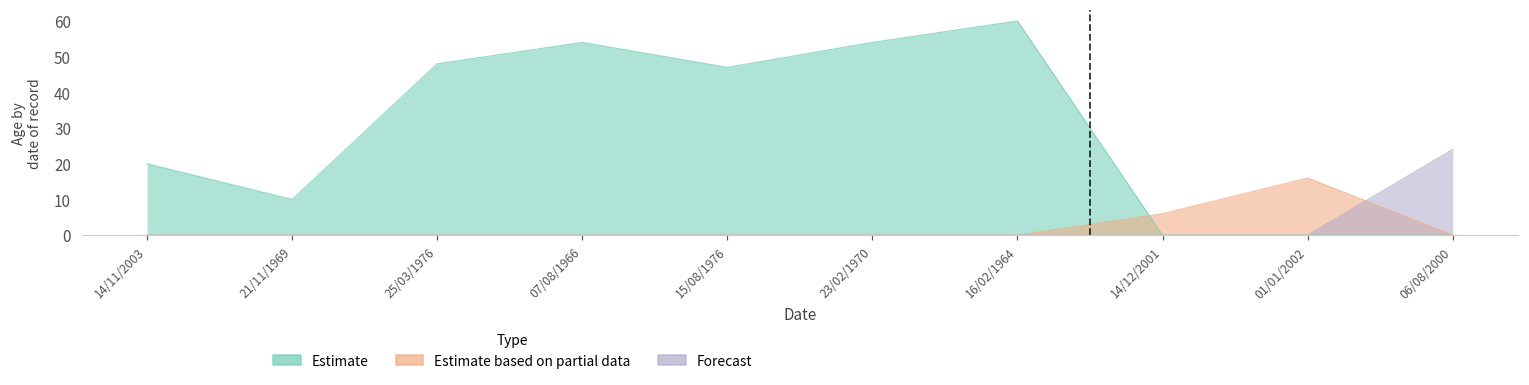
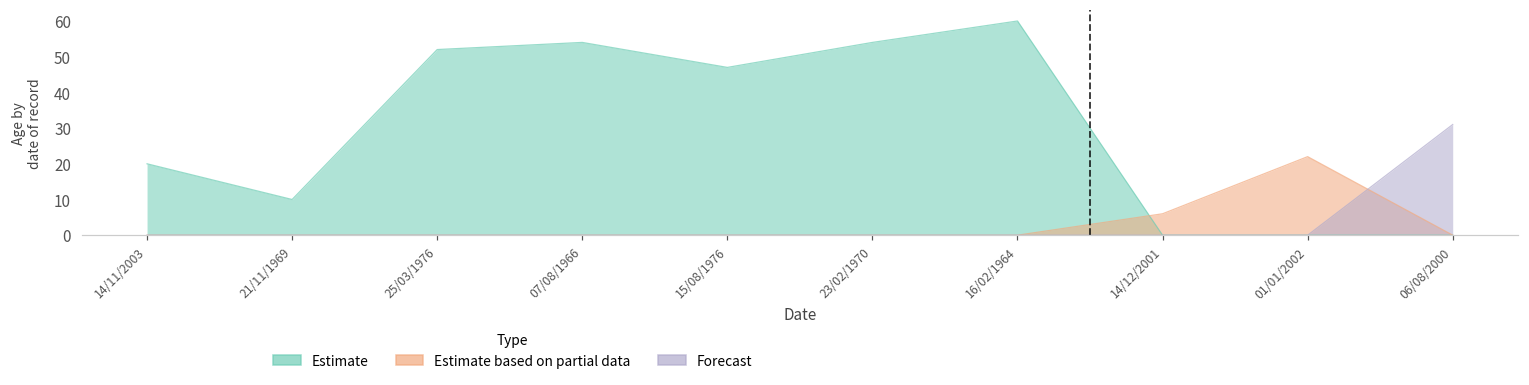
  {
    "Estimate": {
      "14/11/2003": 20,
      "21/11/1969": 10,
-     "25/03/1976": 48,
+     "25/03/1976": 52,
      "07/08/1966": 54,
      "15/08/1976": 47,
      "23/02/1970": 54,
      "16/02/1964": 60
    },
    "Estimate based on partial data": {
      "14/12/2001": 6,
-     "01/01/2002": 16
+     "01/01/2002": 22
    },
    "Forecast": {
-     "06/08/2000": 24
+     "06/08/2000": 31
    }
  }
